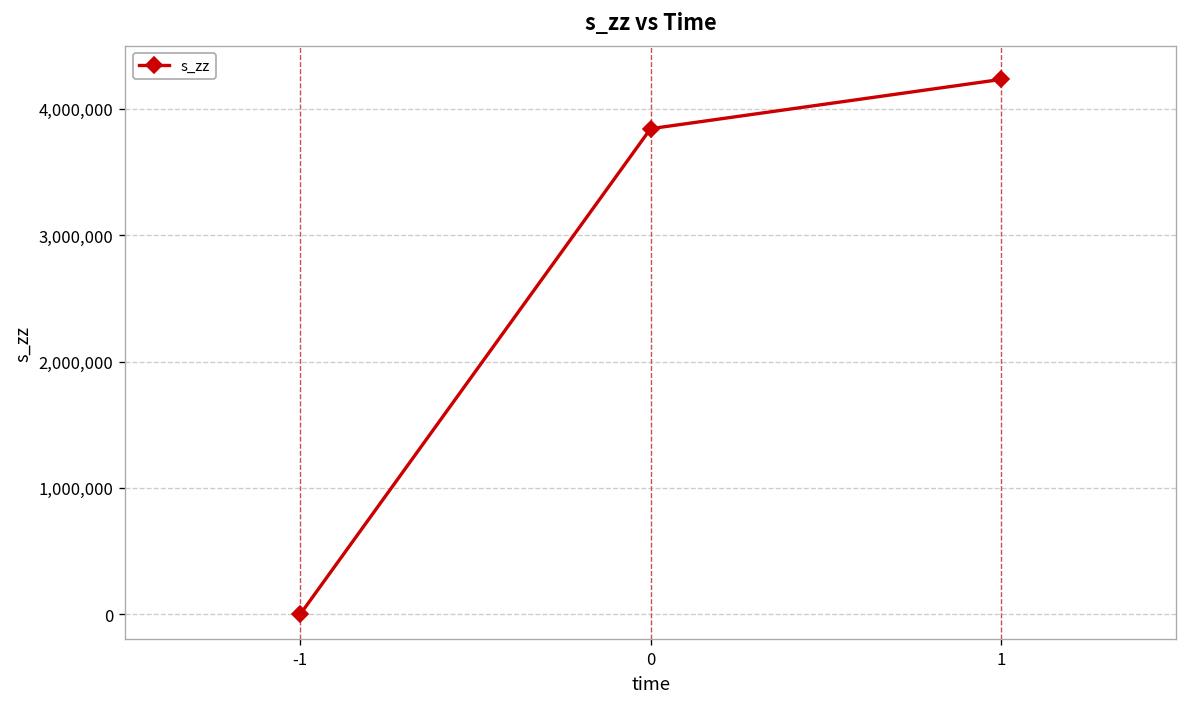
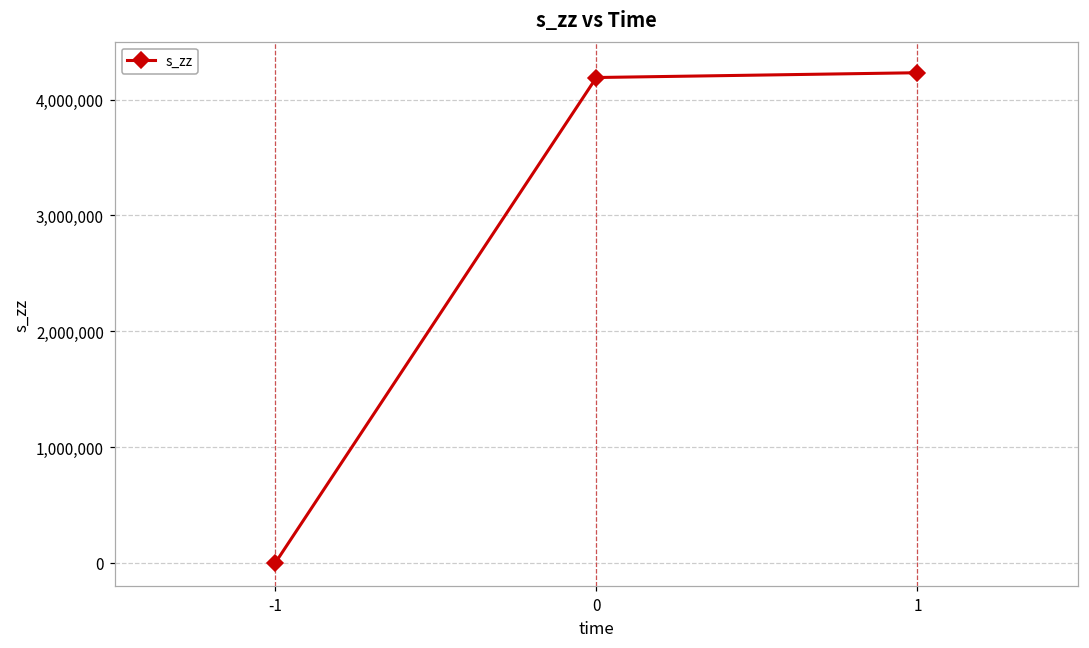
  {
    "-1": "0",
-   "0": "3,840,000",
+   "0": "4,190,000",
    "1": "4,230,000"
  }
